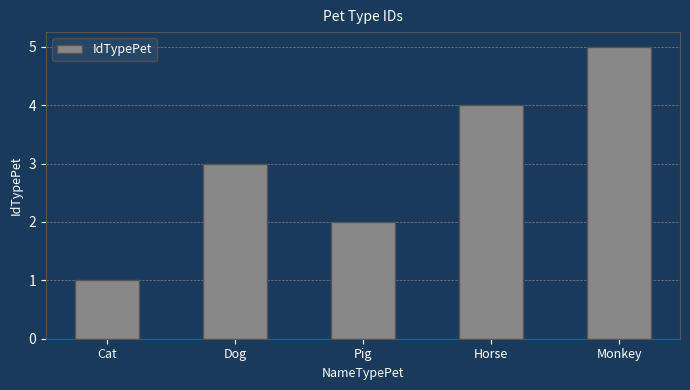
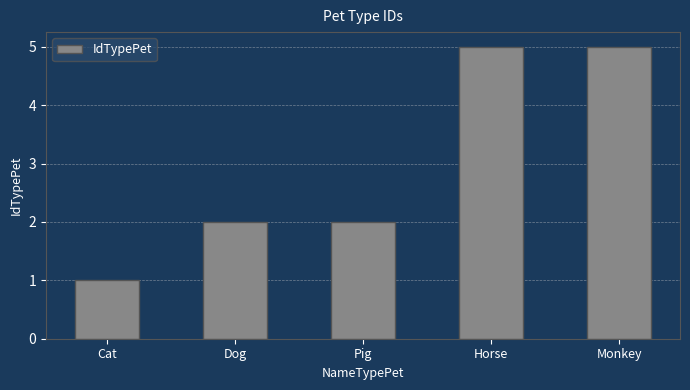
  {
    "Cat": 1,
-   "Dog": 3,
+   "Dog": 2,
    "Pig": 2,
-   "Horse": 4,
+   "Horse": 5,
    "Monkey": 5
  }
